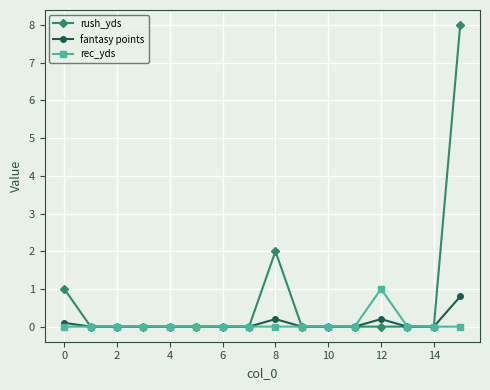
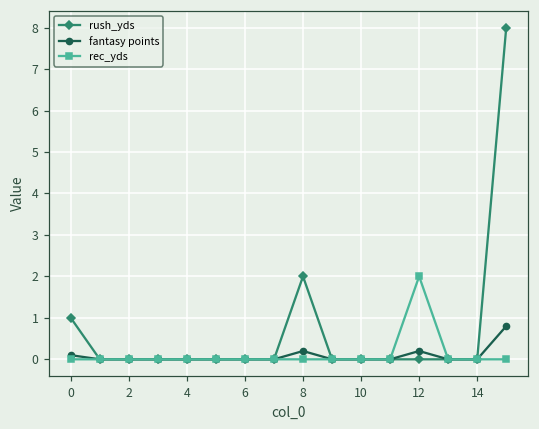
  {
    "rec_yds": {
      "0": 0,
      "8": 0,
-     "12": 1
+     "12": 2
    }
  }
